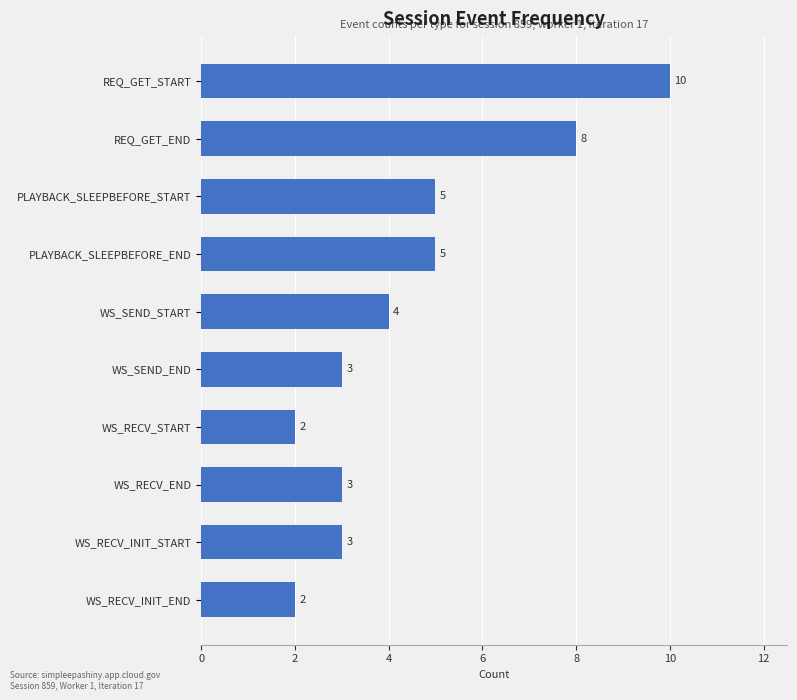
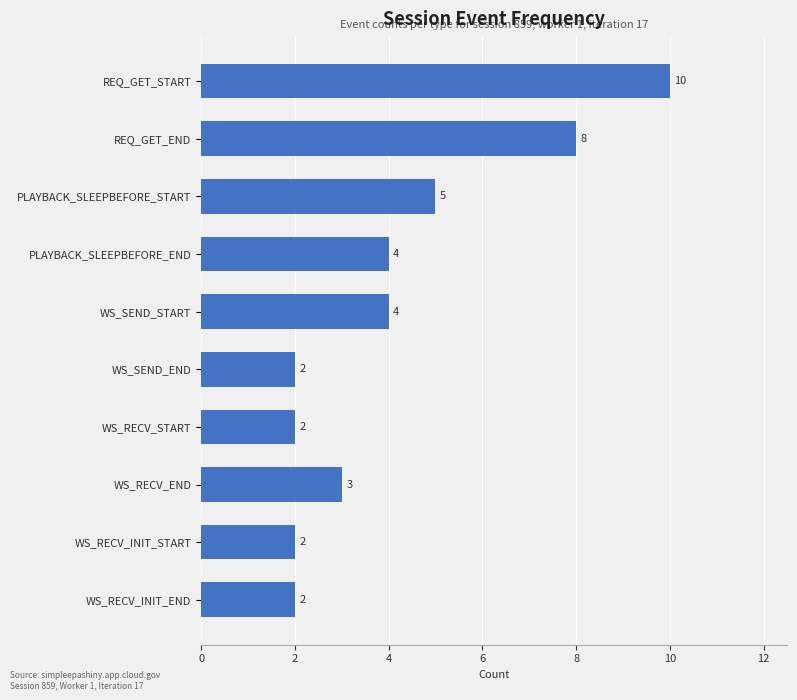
  {
    "REQ_GET_START": 10,
    "REQ_GET_END": 8,
    "PLAYBACK_SLEEPBEFORE_START": 5,
-   "PLAYBACK_SLEEPBEFORE_END": 5,
+   "PLAYBACK_SLEEPBEFORE_END": 4,
    "WS_SEND_START": 4,
-   "WS_SEND_END": 3,
+   "WS_SEND_END": 2,
    "WS_RECV_START": 2,
    "WS_RECV_END": 3,
-   "WS_RECV_INIT_START": 3,
+   "WS_RECV_INIT_START": 2,
    "WS_RECV_INIT_END": 2
  }
